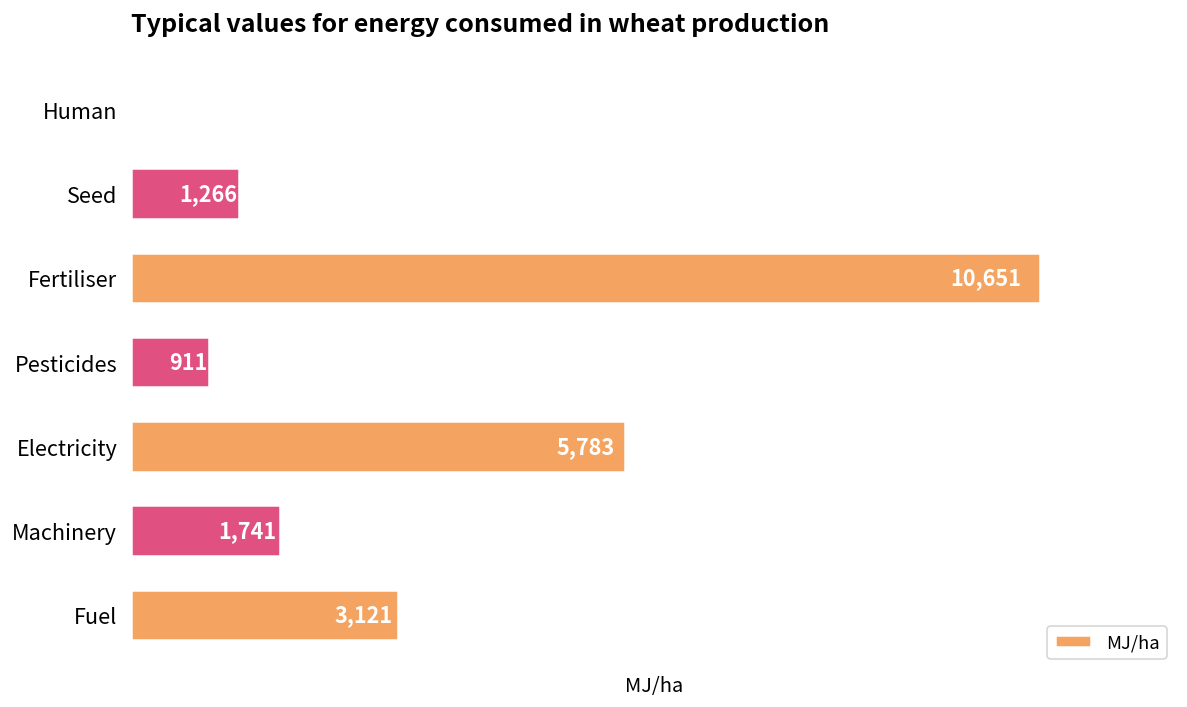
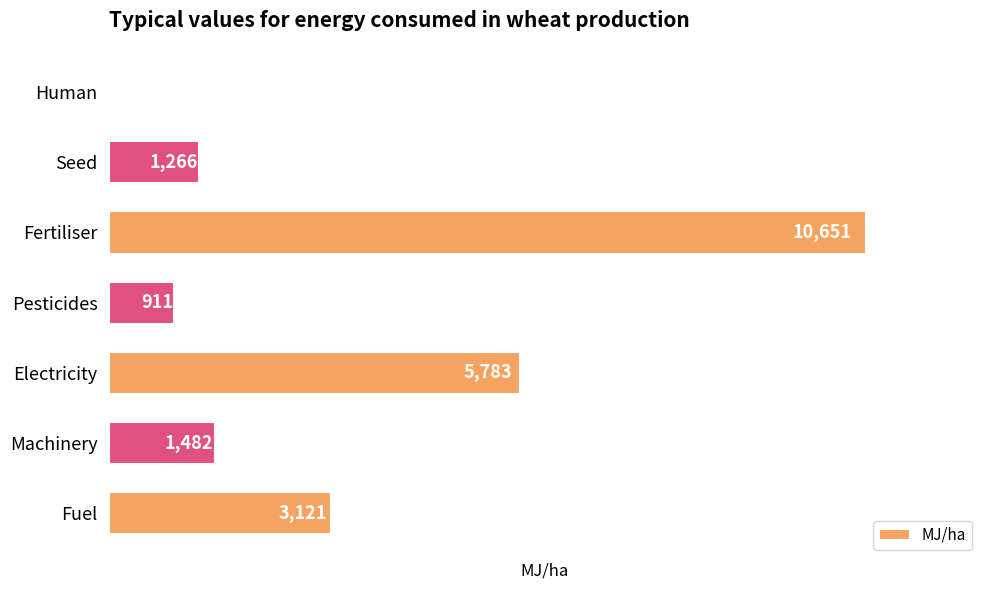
  {
    "Seed": "1,266",
    "Fertiliser": "10,651",
    "Pesticides": "911",
    "Electricity": "5,783",
-   "Machinery": "1,741",
+   "Machinery": "1,482",
    "Fuel": "3,121"
  }
